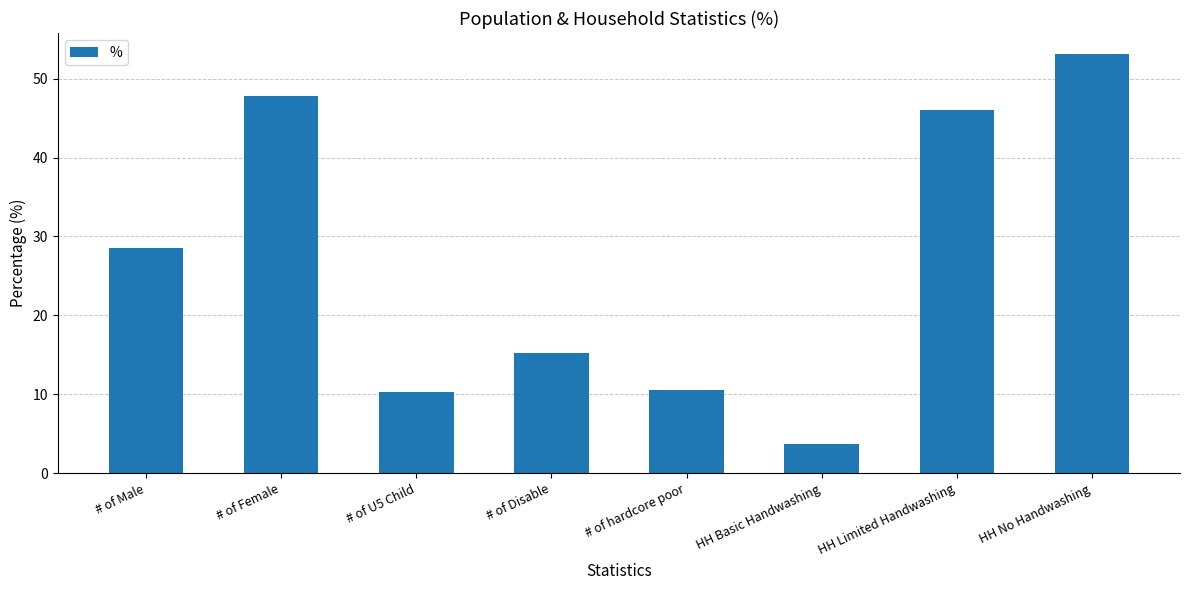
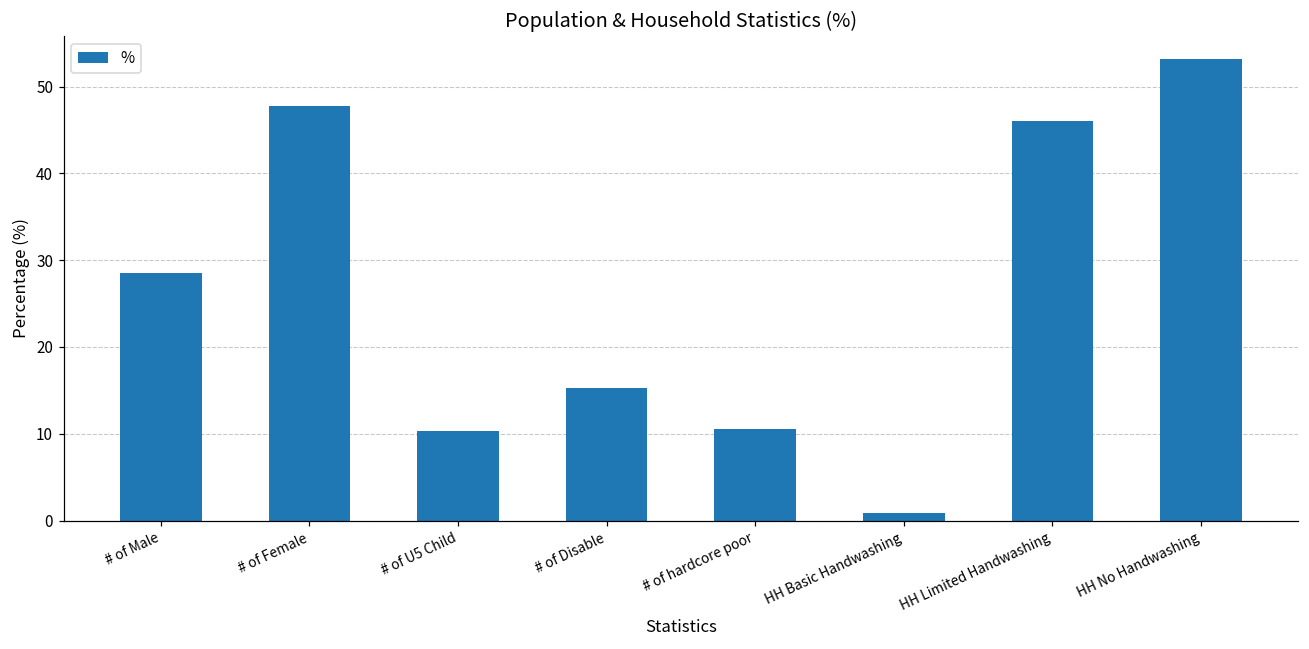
  {
    "# of Male": 29,
    "# of Female": 48,
    "# of U5 Child": 10,
    "# of Disable": 15,
    "# of hardcore poor": 11,
-   "HH Basic Handwashing": 4,
+   "HH Basic Handwashing": 1,
    "HH Limited Handwashing": 46,
    "HH No Handwashing": 53
  }
